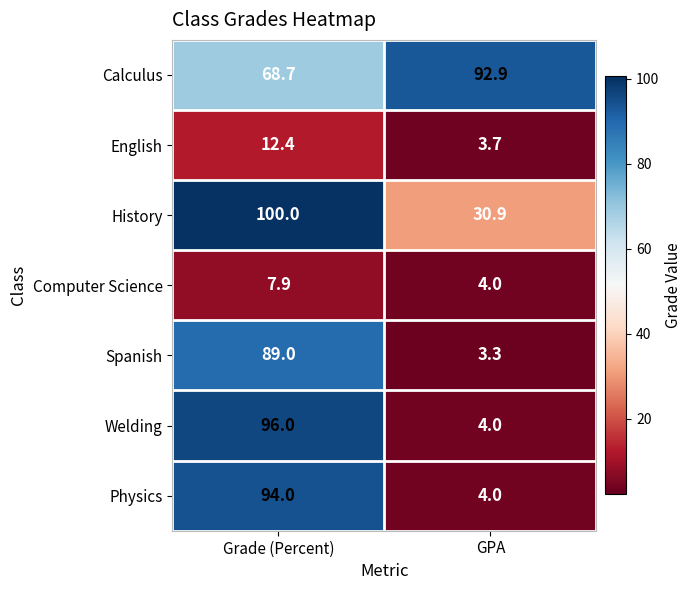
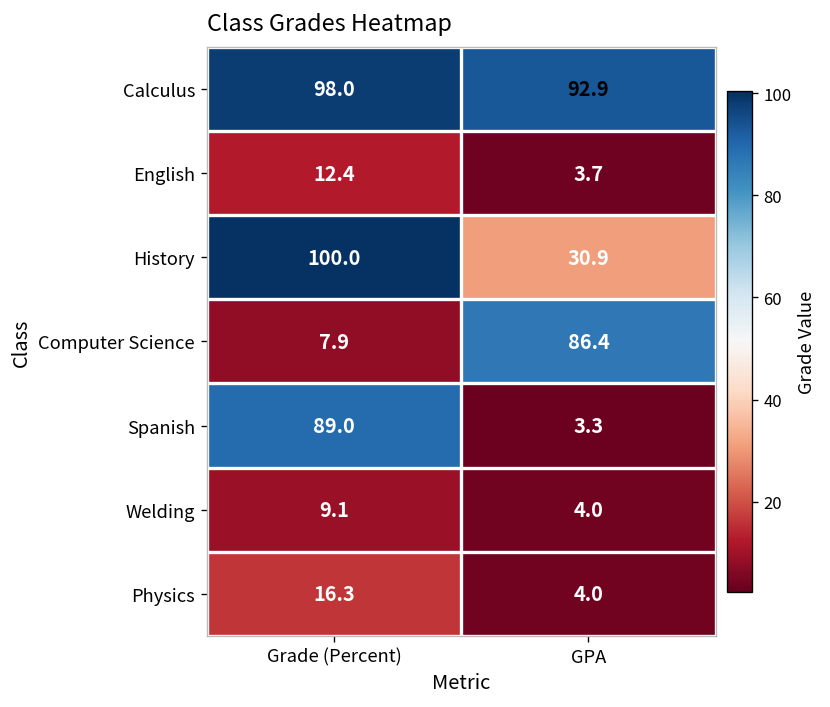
  {
    "Calculus": {
-     "Grade (Percent)": 68.7,
+     "Grade (Percent)": 98.0,
      "GPA": 92.9
    },
    "English": {
      "Grade (Percent)": 12.4,
      "GPA": 3.7
    },
    "History": {
      "Grade (Percent)": 100.0,
      "GPA": 30.9
    },
    "Computer Science": {
      "Grade (Percent)": 7.9,
-     "GPA": 4.0
+     "GPA": 86.4
    },
    "Spanish": {
      "Grade (Percent)": 89.0,
      "GPA": 3.3
    },
    "Welding": {
-     "Grade (Percent)": 96.0,
+     "Grade (Percent)": 9.1,
      "GPA": 4.0
    },
    "Physics": {
-     "Grade (Percent)": 94.0,
+     "Grade (Percent)": 16.3,
      "GPA": 4.0
    }
  }
